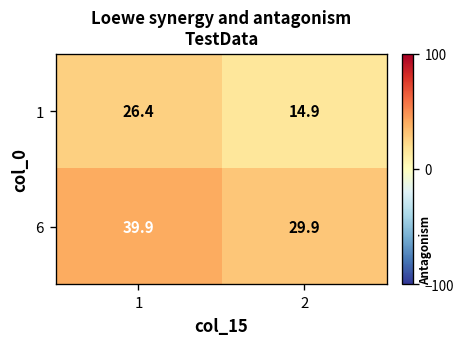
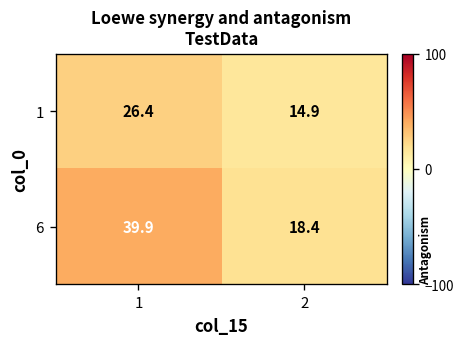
  {
    "1": {
      "1": 26.4,
      "2": 14.9
    },
    "6": {
      "1": 39.9,
-     "2": 29.9
+     "2": 18.4
    }
  }
